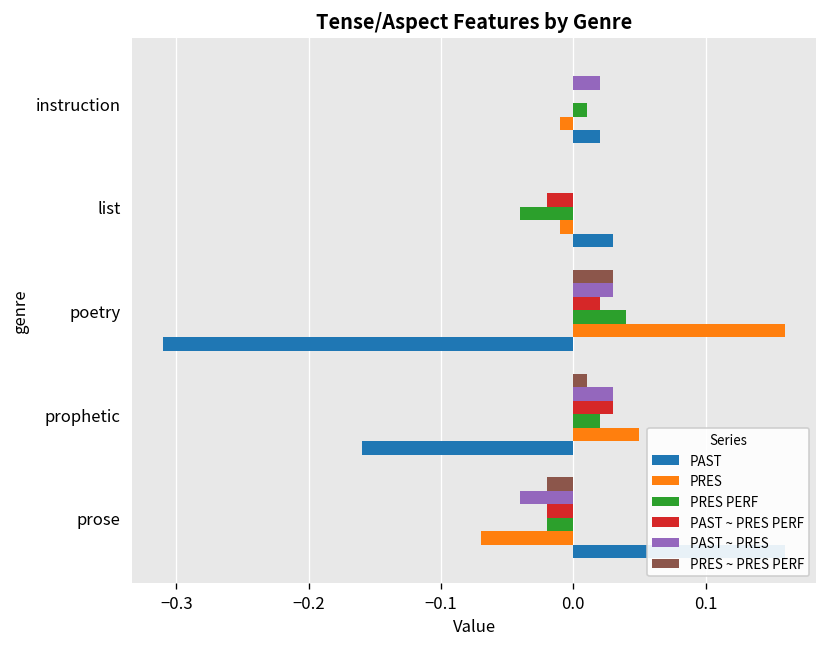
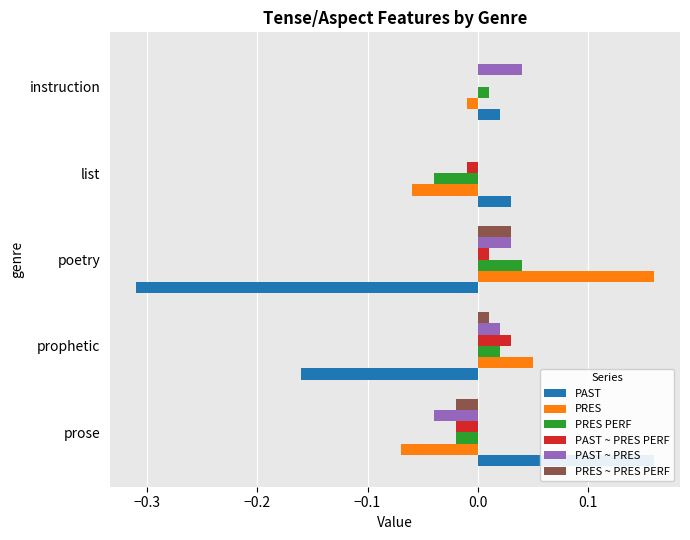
  {
    "PAST": {
      "instruction": 0.02,
      "list": 0.03,
      "poetry": -0.31,
      "prophetic": -0.16
    },
    "PRES": {
      "instruction": -0.01,
-     "list": -0.01,
+     "list": -0.06,
      "poetry": 0.16,
      "prophetic": 0.05,
      "prose": -0.07
    },
    "PRES PERF": {
      "instruction": 0.01,
      "list": -0.04,
      "poetry": 0.04,
      "prophetic": 0.02,
      "prose": -0.02
    },
    "PAST ~ PRES PERF": {
      "instruction": 0.00,
-     "list": -0.02,
-     "poetry": 0.02,
+     "list": -0.01,
+     "poetry": 0.01,
      "prophetic": 0.03,
      "prose": -0.02
    },
    "PAST ~ PRES": {
-     "instruction": 0.02,
+     "instruction": 0.04,
      "list": 0.00,
      "poetry": 0.03,
-     "prophetic": 0.03,
+     "prophetic": 0.02,
      "prose": -0.04
    },
    "PRES ~ PRES PERF": {
      "instruction": 0.00,
      "list": 0.00,
      "poetry": 0.03,
      "prophetic": 0.01,
      "prose": -0.02
    }
  }
